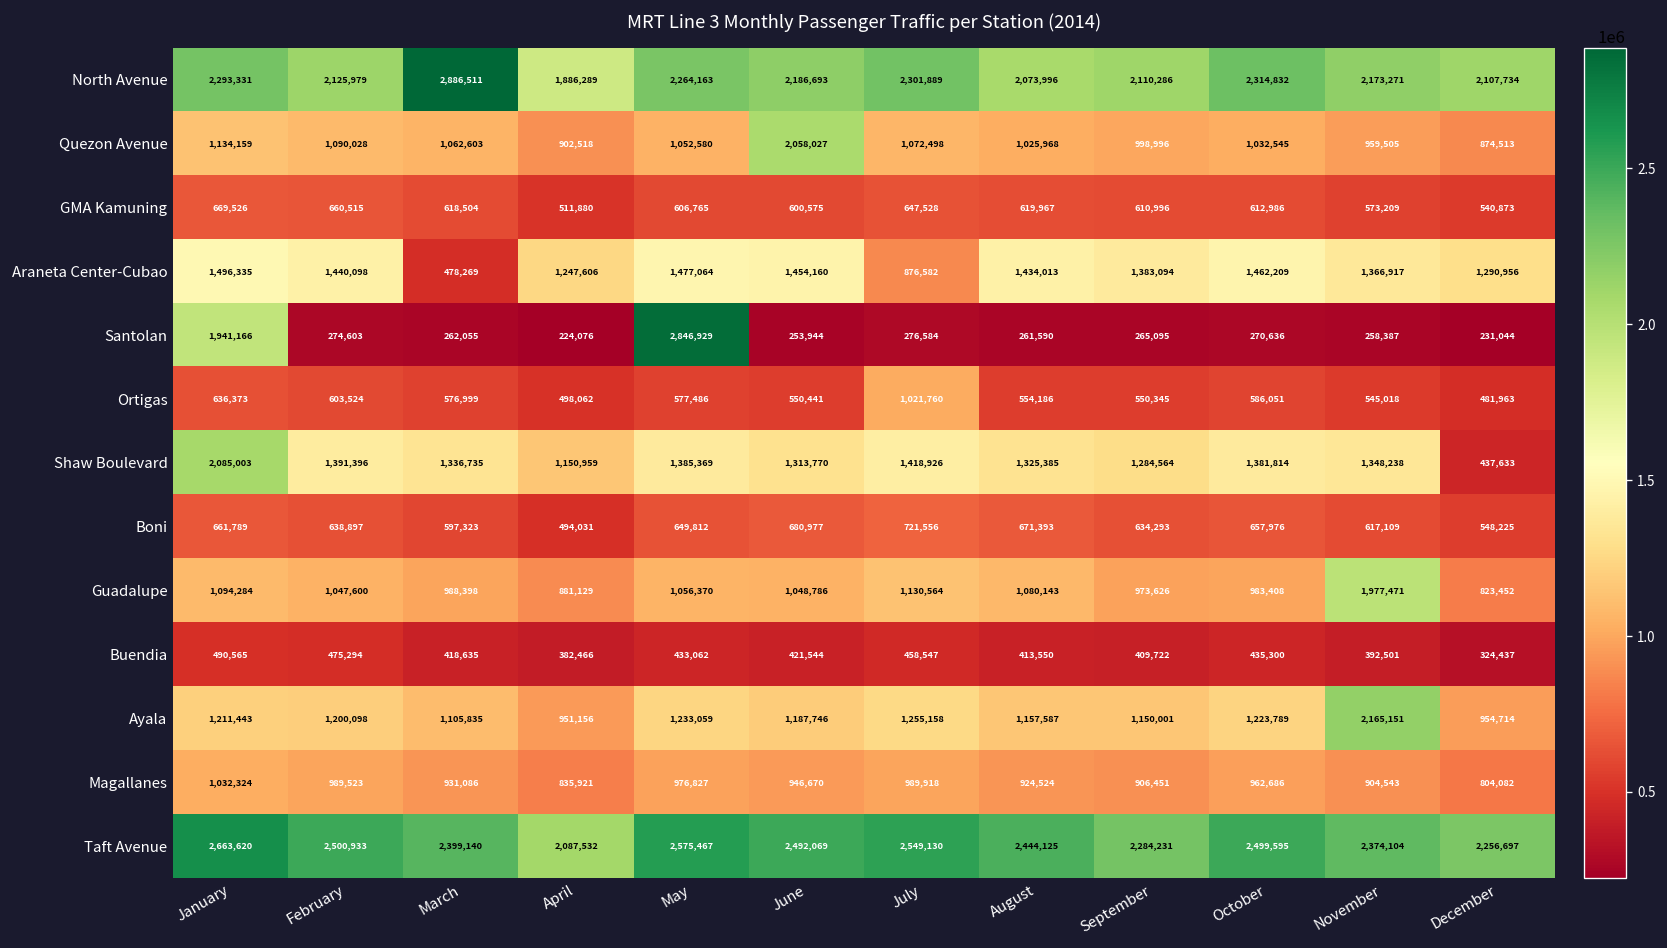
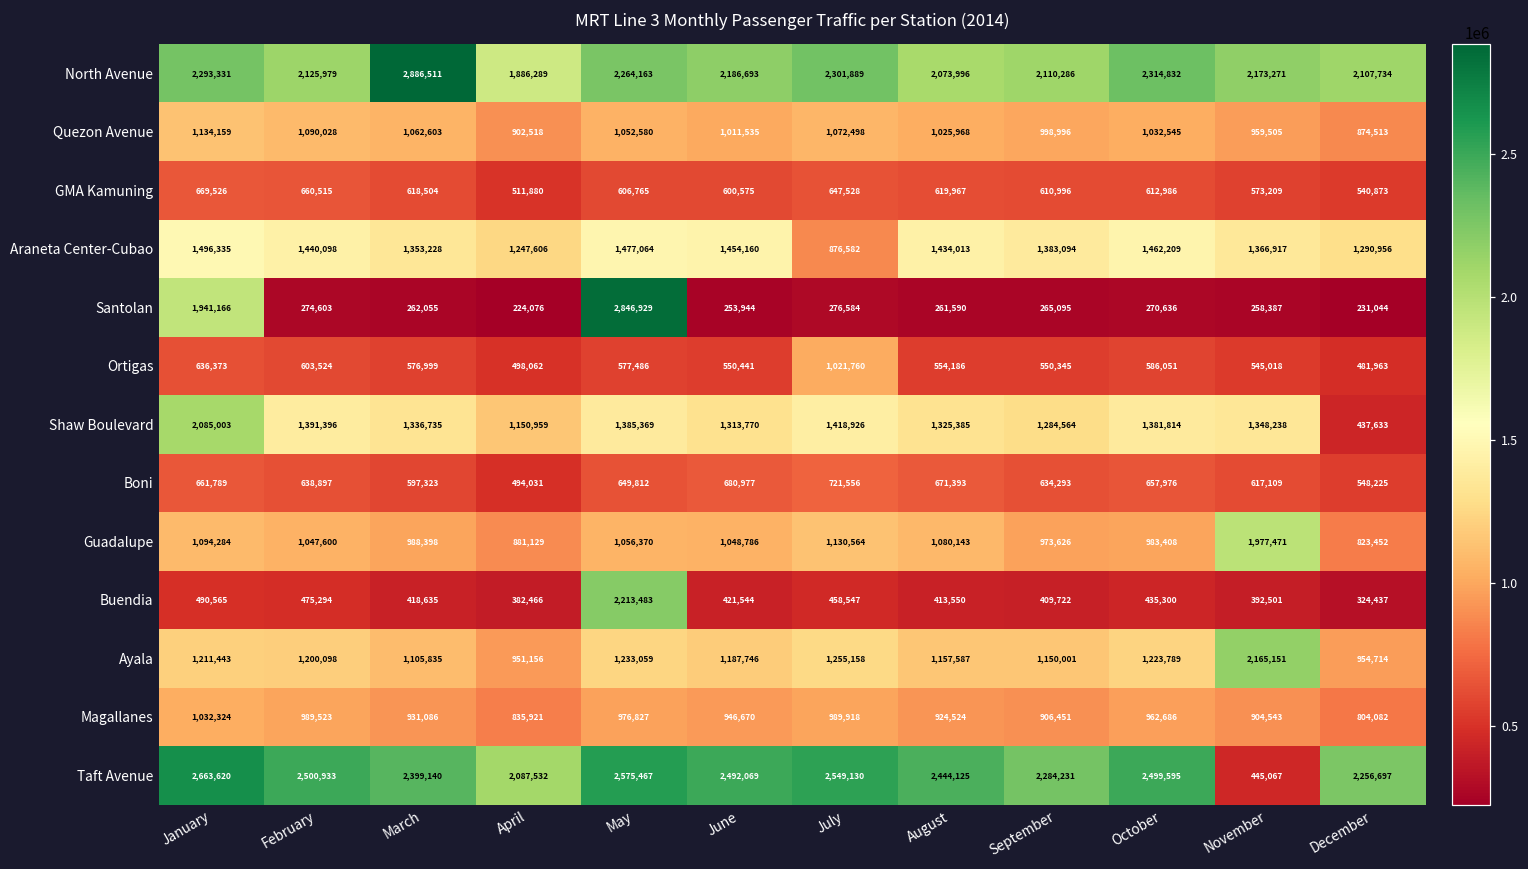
  {
    "North Avenue": {
      "January": "2,293,331",
      "February": "2,125,979",
      "March": "2,886,511",
      "April": "1,886,289",
      "May": "2,264,163",
      "June": "2,186,693",
      "July": "2,301,889",
      "August": "2,073,996",
      "September": "2,110,286",
      "October": "2,314,832",
      "November": "2,173,271",
      "December": "2,107,734"
    },
    "Quezon Avenue": {
      "January": "1,134,159",
      "February": "1,090,028",
      "March": "1,062,603",
      "April": "902,518",
      "May": "1,052,580",
-     "June": "2,058,027",
+     "June": "1,011,535",
      "July": "1,072,498",
      "August": "1,025,968",
      "September": "998,996",
      "October": "1,032,545",
      "November": "959,505",
      "December": "874,513"
    },
    "GMA Kamuning": {
      "January": "669,526",
      "February": "660,515",
      "March": "618,504",
      "April": "511,880",
      "May": "606,765",
      "June": "600,575",
      "July": "647,528",
      "August": "619,967",
      "September": "610,996",
      "October": "612,986",
      "November": "573,209",
      "December": "540,873"
    },
    "Araneta Center-Cubao": {
      "January": "1,496,335",
      "February": "1,440,098",
-     "March": "478,269",
+     "March": "1,353,228",
      "April": "1,247,606",
      "May": "1,477,064",
      "June": "1,454,160",
      "July": "876,582",
      "August": "1,434,013",
      "September": "1,383,094",
      "October": "1,462,209",
      "November": "1,366,917",
      "December": "1,290,956"
    },
    "Santolan": {
      "January": "1,941,166",
      "February": "274,603",
      "March": "262,055",
      "April": "224,076",
      "May": "2,846,929",
      "June": "253,944",
      "July": "276,584",
      "August": "261,590",
      "September": "265,095",
      "October": "270,636",
      "November": "258,387",
      "December": "231,044"
    },
    "Ortigas": {
      "January": "636,373",
      "February": "603,524",
      "March": "576,999",
      "April": "498,062",
      "May": "577,486",
      "June": "550,441",
      "July": "1,021,760",
      "August": "554,186",
      "September": "550,345",
      "October": "586,051",
      "November": "545,018",
      "December": "481,963"
    },
    "Shaw Boulevard": {
      "January": "2,085,003",
      "February": "1,391,396",
      "March": "1,336,735",
      "April": "1,150,959",
      "May": "1,385,369",
      "June": "1,313,770",
      "July": "1,418,926",
      "August": "1,325,385",
      "September": "1,284,564",
      "October": "1,381,814",
      "November": "1,348,238",
      "December": "437,633"
    },
    "Boni": {
      "January": "661,789",
      "February": "638,897",
      "March": "597,323",
      "April": "494,031",
      "May": "649,812",
      "June": "680,977",
      "July": "721,556",
      "August": "671,393",
      "September": "634,293",
      "October": "657,976",
      "November": "617,109",
      "December": "548,225"
    },
    "Guadalupe": {
      "January": "1,094,284",
      "February": "1,047,600",
      "March": "988,398",
      "April": "881,129",
      "May": "1,056,370",
      "June": "1,048,786",
      "July": "1,130,564",
      "August": "1,080,143",
      "September": "973,626",
      "October": "983,408",
      "November": "1,977,471",
      "December": "823,452"
    },
    "Buendia": {
      "January": "490,565",
      "February": "475,294",
      "March": "418,635",
      "April": "382,466",
-     "May": "433,062",
+     "May": "2,213,483",
      "June": "421,544",
      "July": "458,547",
      "August": "413,550",
      "September": "409,722",
      "October": "435,300",
      "November": "392,501",
      "December": "324,437"
    },
    "Ayala": {
      "January": "1,211,443",
      "February": "1,200,098",
      "March": "1,105,835",
      "April": "951,156",
      "May": "1,233,059",
      "June": "1,187,746",
      "July": "1,255,158",
      "August": "1,157,587",
      "September": "1,150,001",
      "October": "1,223,789",
      "November": "2,165,151",
      "December": "954,714"
    },
    "Magallanes": {
      "January": "1,032,324",
      "February": "989,523",
      "March": "931,086",
      "April": "835,921",
      "May": "976,827",
      "June": "946,670",
      "July": "989,918",
      "August": "924,524",
      "September": "906,451",
      "October": "962,686",
      "November": "904,543",
      "December": "804,082"
    },
    "Taft Avenue": {
      "January": "2,663,620",
      "February": "2,500,933",
      "March": "2,399,140",
      "April": "2,087,532",
      "May": "2,575,467",
      "June": "2,492,069",
      "July": "2,549,130",
      "August": "2,444,125",
      "September": "2,284,231",
      "October": "2,499,595",
-     "November": "2,374,104",
+     "November": "445,067",
      "December": "2,256,697"
    }
  }
